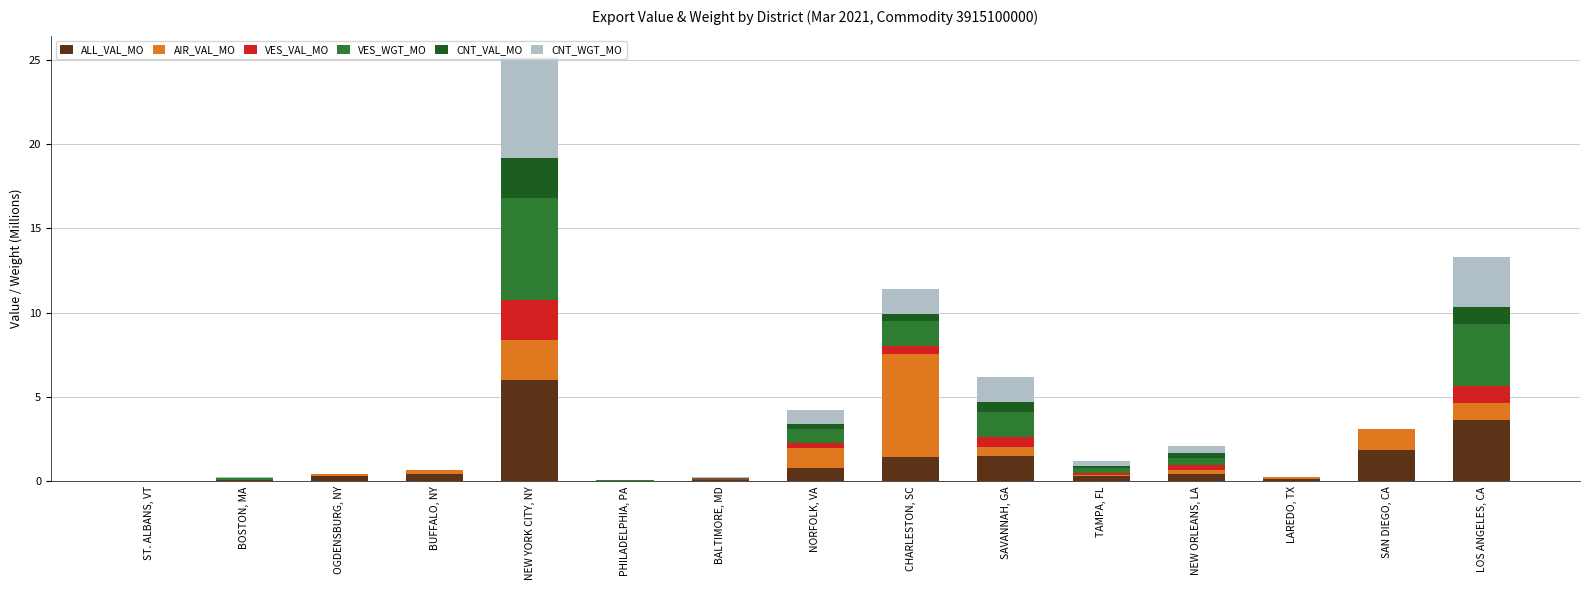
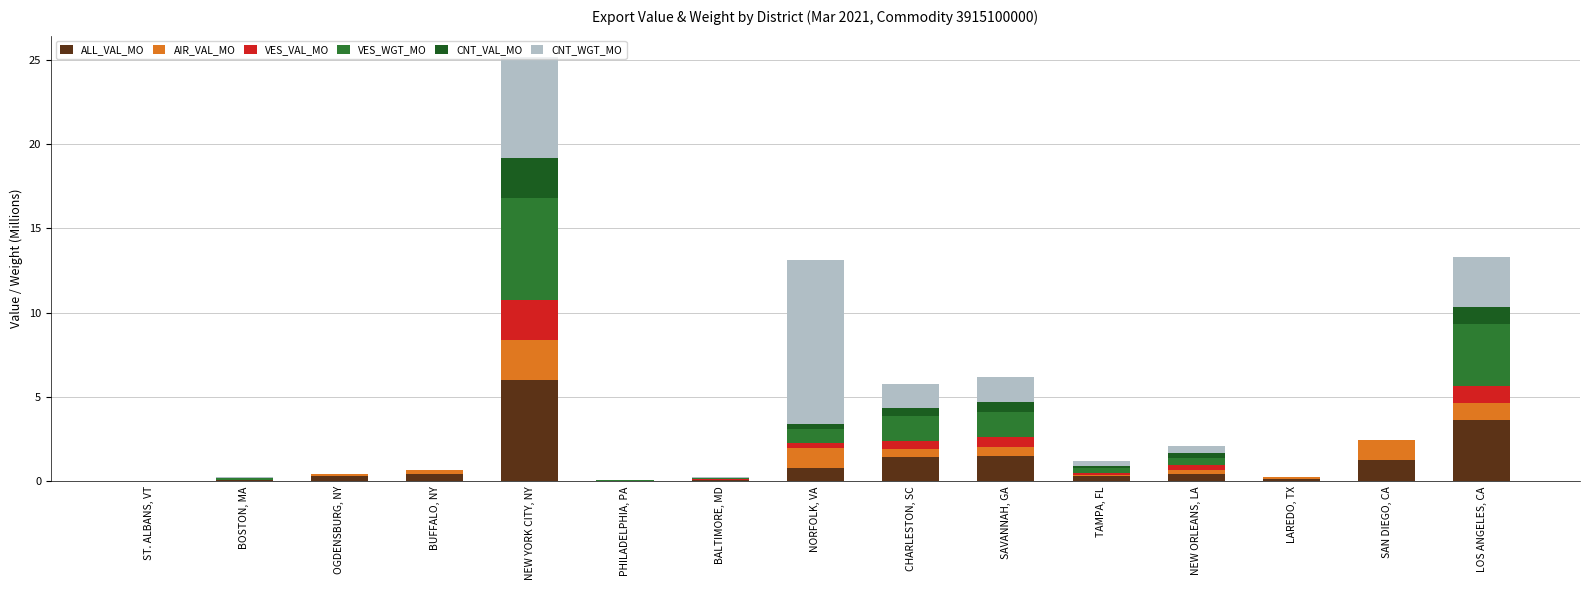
  {
    "ALL_VAL_MO": {
      "OGDENSBURG, NY": 0.3,
      "BUFFALO, NY": 0.4,
      "NEW YORK CITY, NY": 6.0,
      "NORFOLK, VA": 0.8,
      "CHARLESTON, SC": 1.5,
      "SAVANNAH, GA": 1.5,
      "TAMPA, FL": 0.3,
      "NEW ORLEANS, LA": 0.4,
-     "SAN DIEGO, CA": 1.9,
+     "SAN DIEGO, CA": 1.3,
      "LOS ANGELES, CA": 3.6
    },
    "AIR_VAL_MO": {
      "OGDENSBURG, NY": 0.2,
      "BUFFALO, NY": 0.3,
      "NEW YORK CITY, NY": 2.4,
      "NORFOLK, VA": 1.2,
-     "CHARLESTON, SC": 6.1,
+     "CHARLESTON, SC": 0.5,
      "SAVANNAH, GA": 0.6,
      "NEW ORLEANS, LA": 0.3,
      "SAN DIEGO, CA": 1.2,
      "LOS ANGELES, CA": 1.0
    },
    "VES_VAL_MO": {
      "ST. ALBANS, VT": 0.0,
      "OGDENSBURG, NY": 0.0,
      "BUFFALO, NY": 0.0,
      "NEW YORK CITY, NY": 2.4,
      "NORFOLK, VA": 0.3,
      "CHARLESTON, SC": 0.5,
      "SAVANNAH, GA": 0.6,
      "NEW ORLEANS, LA": 0.3,
      "LAREDO, TX": 0.0,
      "SAN DIEGO, CA": 0.0,
      "LOS ANGELES, CA": 1.0
    },
    "CNT_WGT_MO": {
      "ST. ALBANS, VT": 0.0,
      "OGDENSBURG, NY": 0.0,
      "BUFFALO, NY": 0.0,
-     "NORFOLK, VA": 0.8,
+     "NORFOLK, VA": 9.7,
      "CHARLESTON, SC": 1.5,
      "SAVANNAH, GA": 1.5,
      "TAMPA, FL": 0.3,
      "NEW ORLEANS, LA": 0.4,
      "LAREDO, TX": 0.0,
      "SAN DIEGO, CA": 0.0,
      "LOS ANGELES, CA": 3.0
    }
  }
